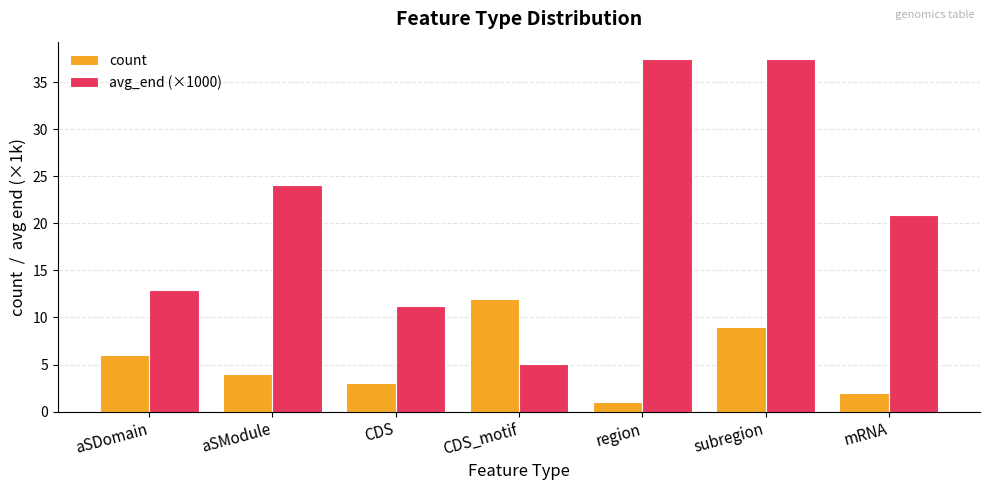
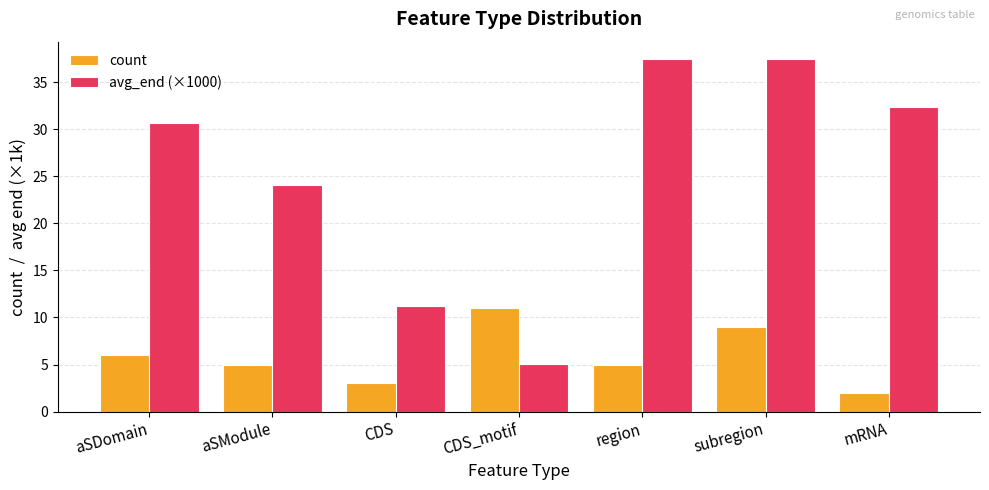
  {
    "count": {
      "aSDomain": 6,
-     "aSModule": 4,
+     "aSModule": 5,
      "CDS": 3,
-     "CDS_motif": 12,
-     "region": 1,
+     "CDS_motif": 11,
+     "region": 5,
      "subregion": 9,
      "mRNA": 2
    },
    "avg_end (×1000)": {
-     "aSDomain": 13,
+     "aSDomain": 31,
      "aSModule": 24,
      "CDS": 11,
      "CDS_motif": 5,
      "region": 37,
      "subregion": 37,
-     "mRNA": 21
+     "mRNA": 32
    }
  }
